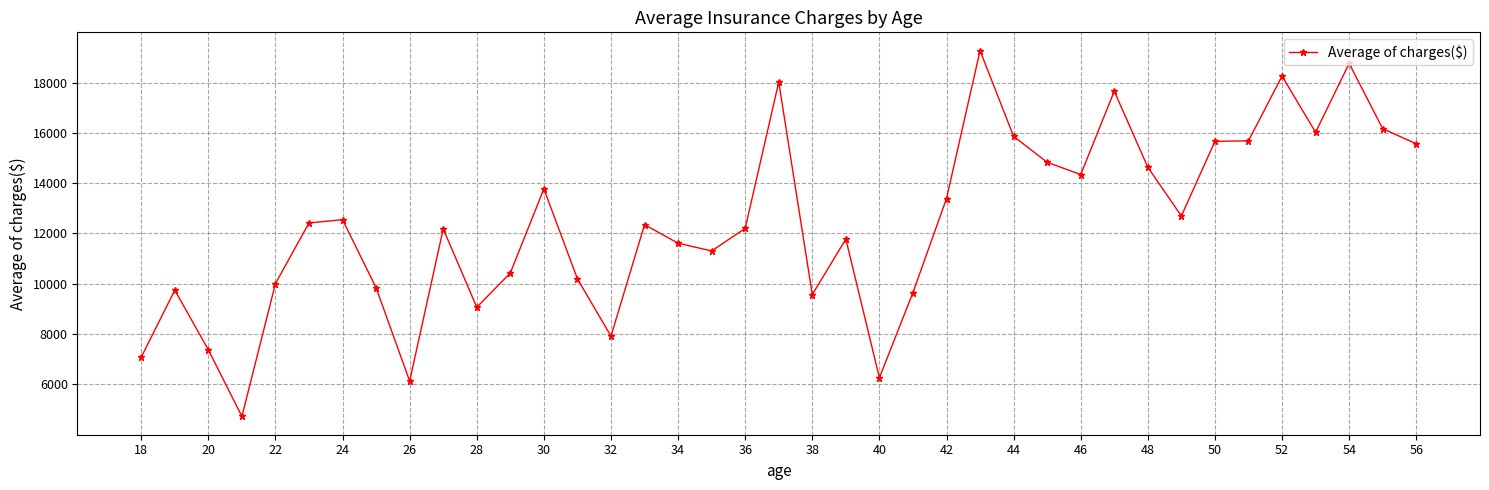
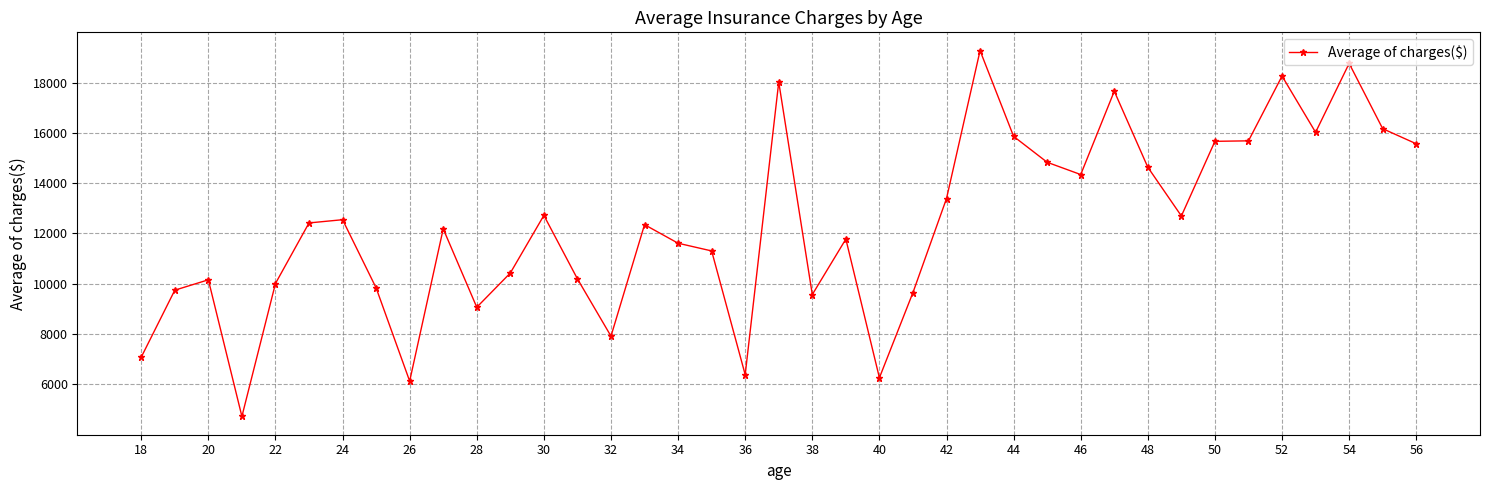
  {
    "18": 7100,
-   "20": 7400,
+   "20": 10200,
    "22": 10000,
    "24": 12500,
    "26": 6100,
    "28": 9100,
-   "30": 13800,
+   "30": 12700,
    "32": 7900,
    "34": 11600,
-   "36": 12200,
+   "36": 6400,
    "38": 9600,
    "40": 6300,
    "42": 13400,
    "44": 15900,
    "46": 14300,
    "48": 14600,
    "50": 15700,
    "52": 18300,
    "56": 15600
  }
